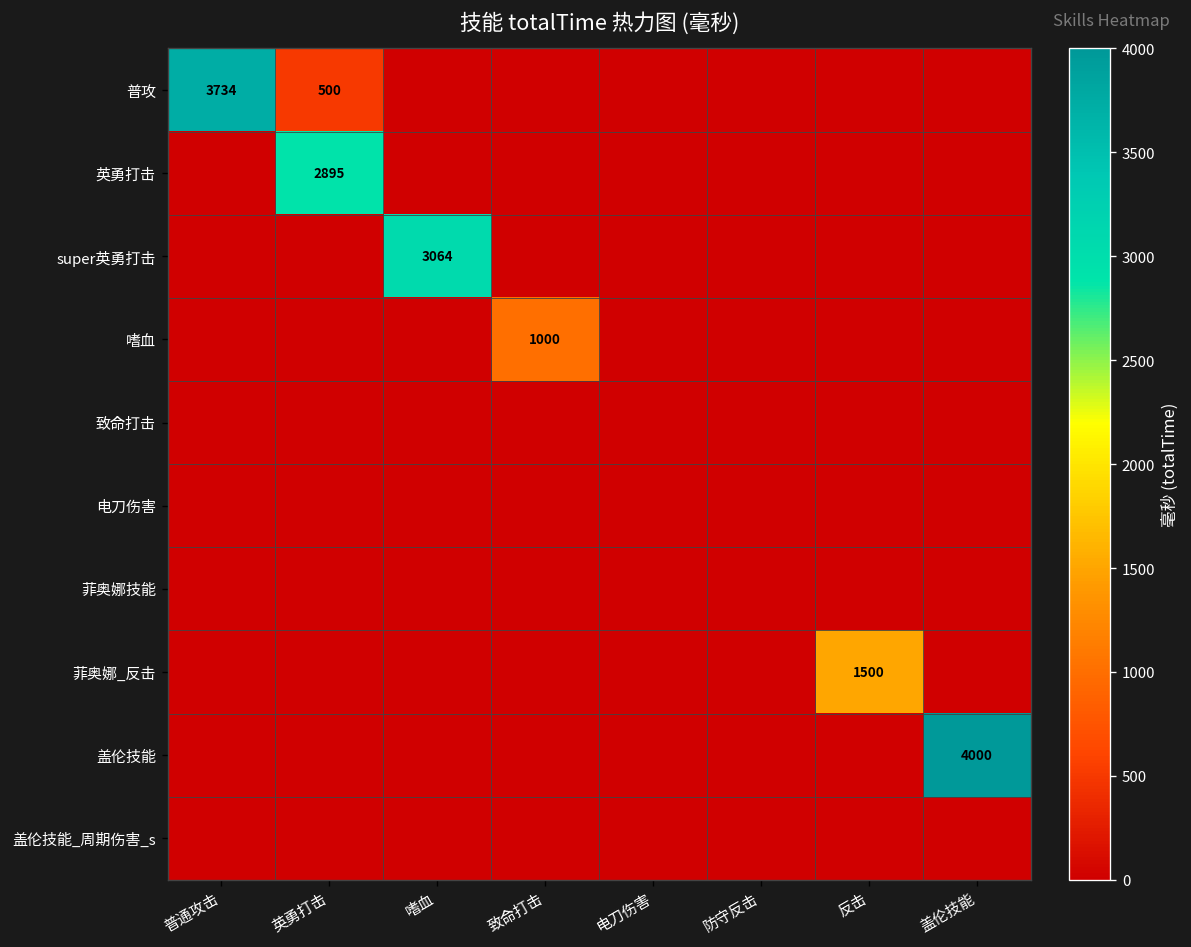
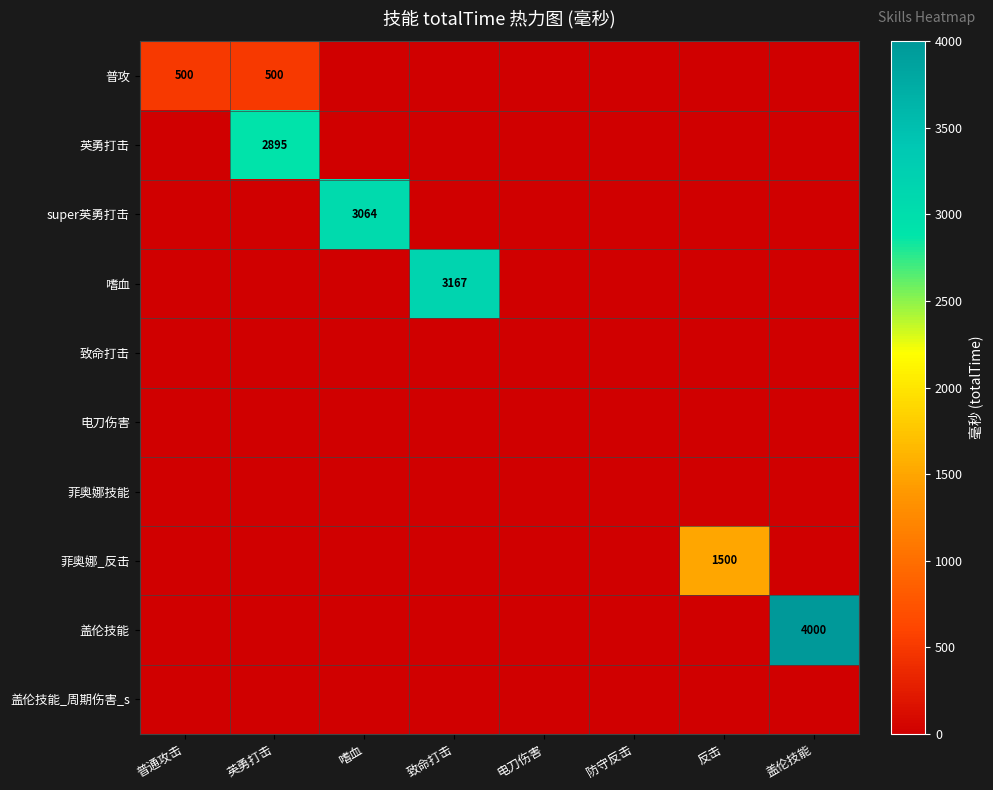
  {
    "普攻": {
-     "普通攻击": 3734,
+     "普通攻击": 500,
      "英勇打击": 500
    },
    "英勇打击": {
      "英勇打击": 2895
    },
    "super英勇打击": {
      "嗜血": 3064
    },
    "嗜血": {
-     "致命打击": 1000
+     "致命打击": 3167
    },
    "菲奥娜_反击": {
      "反击": 1500
    },
    "盖伦技能": {
      "盖伦技能": 4000
    }
  }
